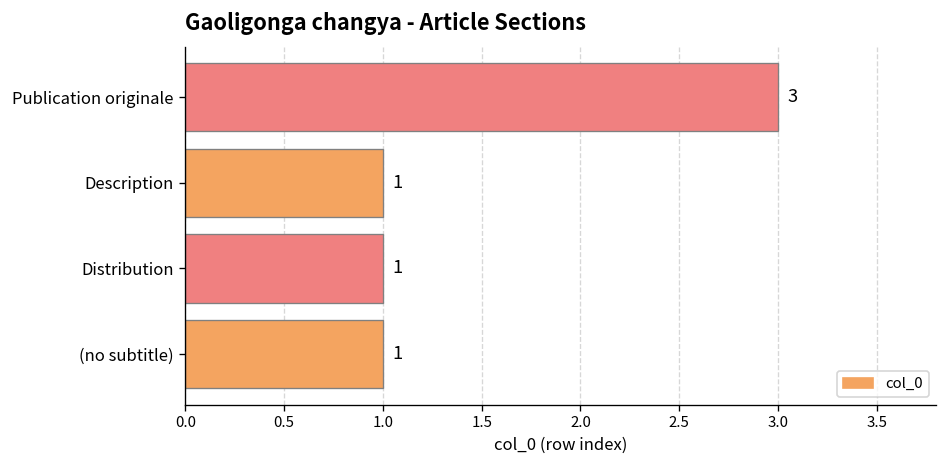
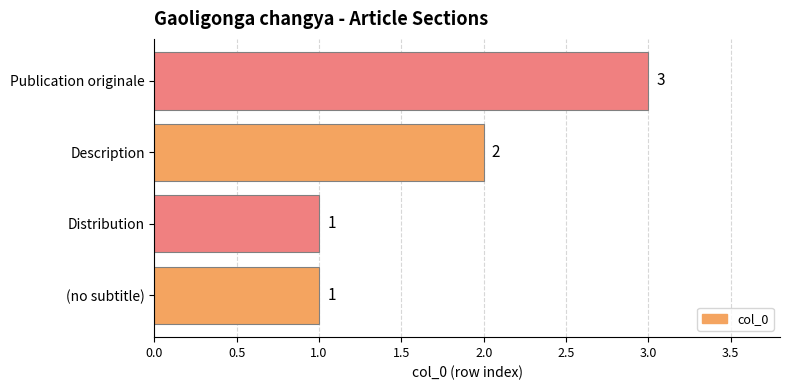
  {
    "Publication originale": 3,
-   "Description": 1,
+   "Description": 2,
    "Distribution": 1,
    "(no subtitle)": 1
  }
